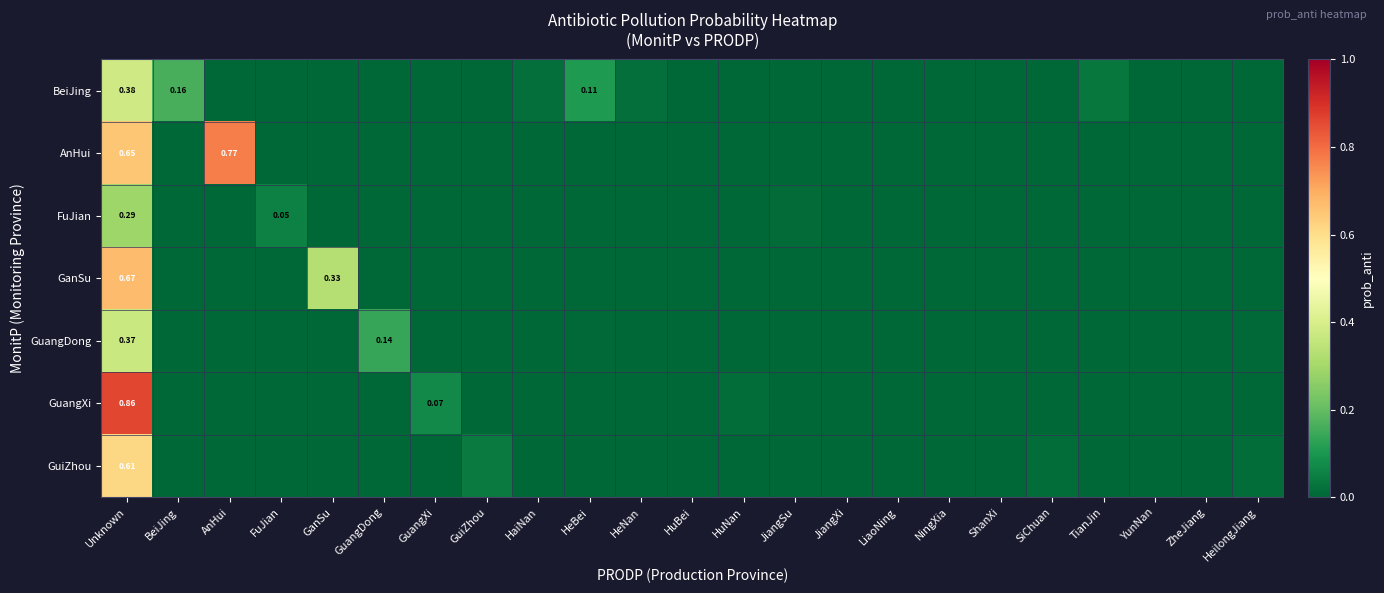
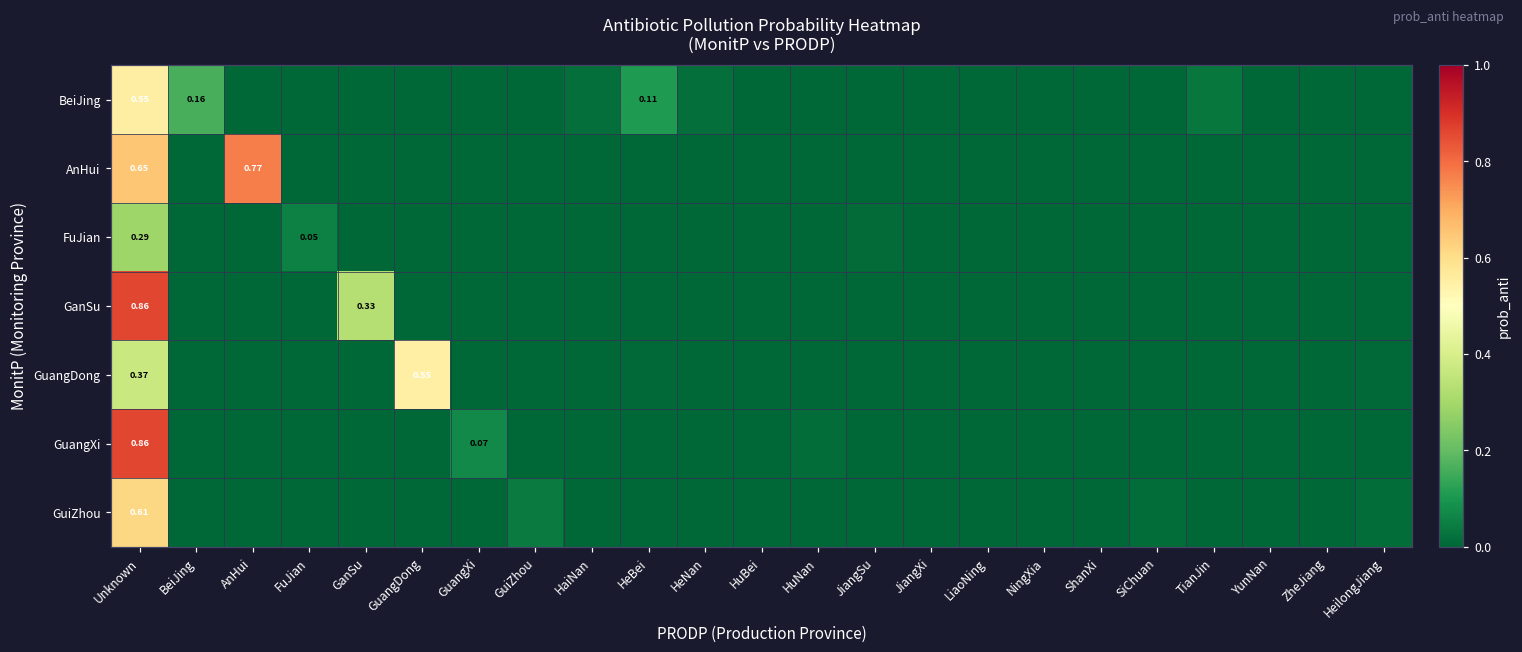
  {
    "BeiJing": {
-     "Unknown": 0.38,
+     "Unknown": 0.55,
      "BeiJing": 0.16,
      "HeBei": 0.11
    },
    "AnHui": {
      "Unknown": 0.65,
      "AnHui": 0.77
    },
    "FuJian": {
      "Unknown": 0.29,
      "FuJian": 0.05
    },
    "GanSu": {
-     "Unknown": 0.67,
+     "Unknown": 0.86,
      "GanSu": 0.33
    },
    "GuangDong": {
      "Unknown": 0.37,
-     "GuangDong": 0.14
+     "GuangDong": 0.55
    },
    "GuangXi": {
      "Unknown": 0.86,
      "GuangXi": 0.07
    },
    "GuiZhou": {
      "Unknown": 0.61
    }
  }
